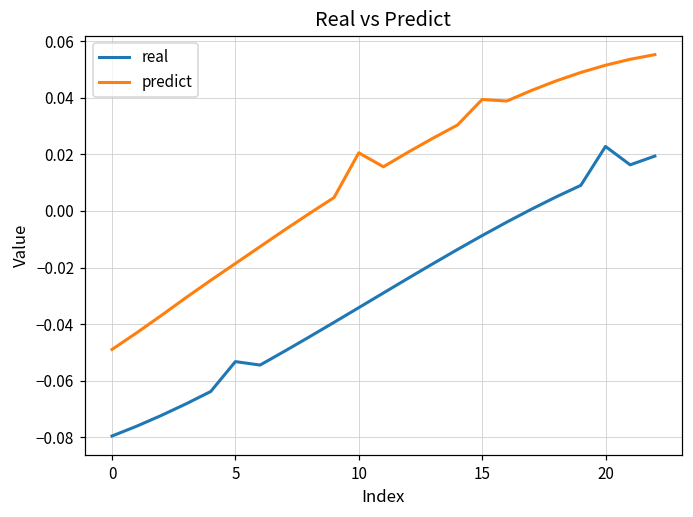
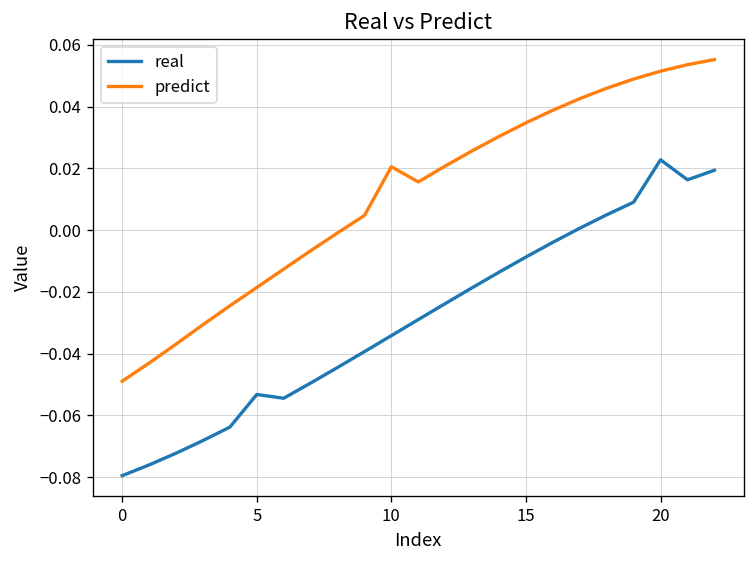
  {
    "real": {
      "0": -0.080,
      "5": -0.053,
      "10": -0.034,
      "15": -0.009,
      "20": 0.023
    },
    "predict": {
      "0": -0.049,
      "5": -0.019,
      "10": 0.021,
-     "15": 0.039,
+     "15": 0.035,
      "20": 0.052
    }
  }
